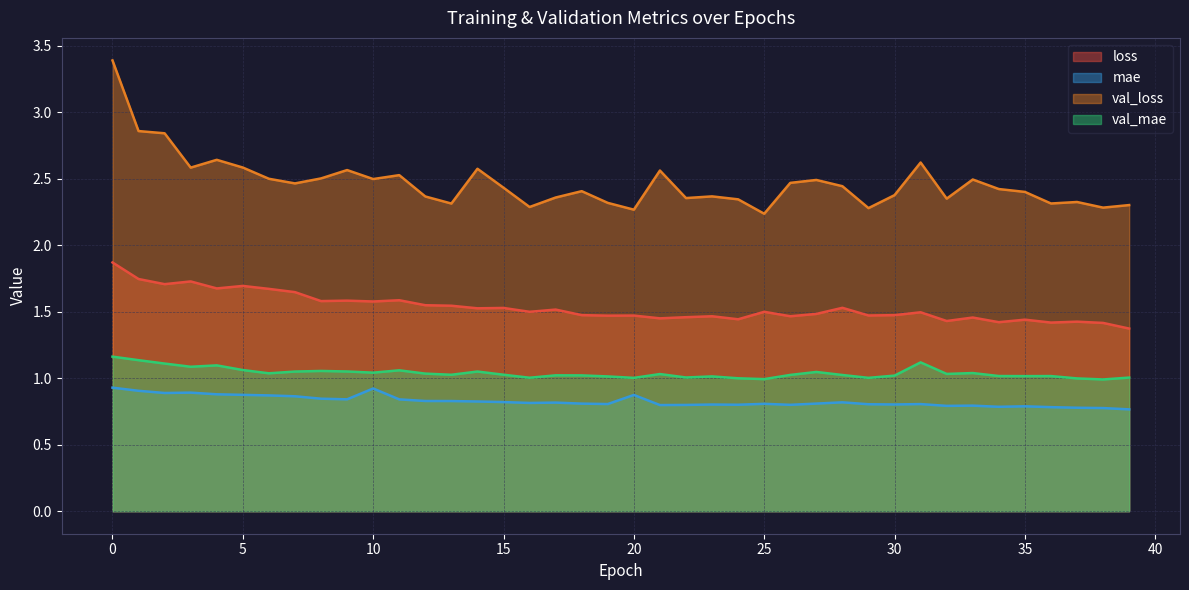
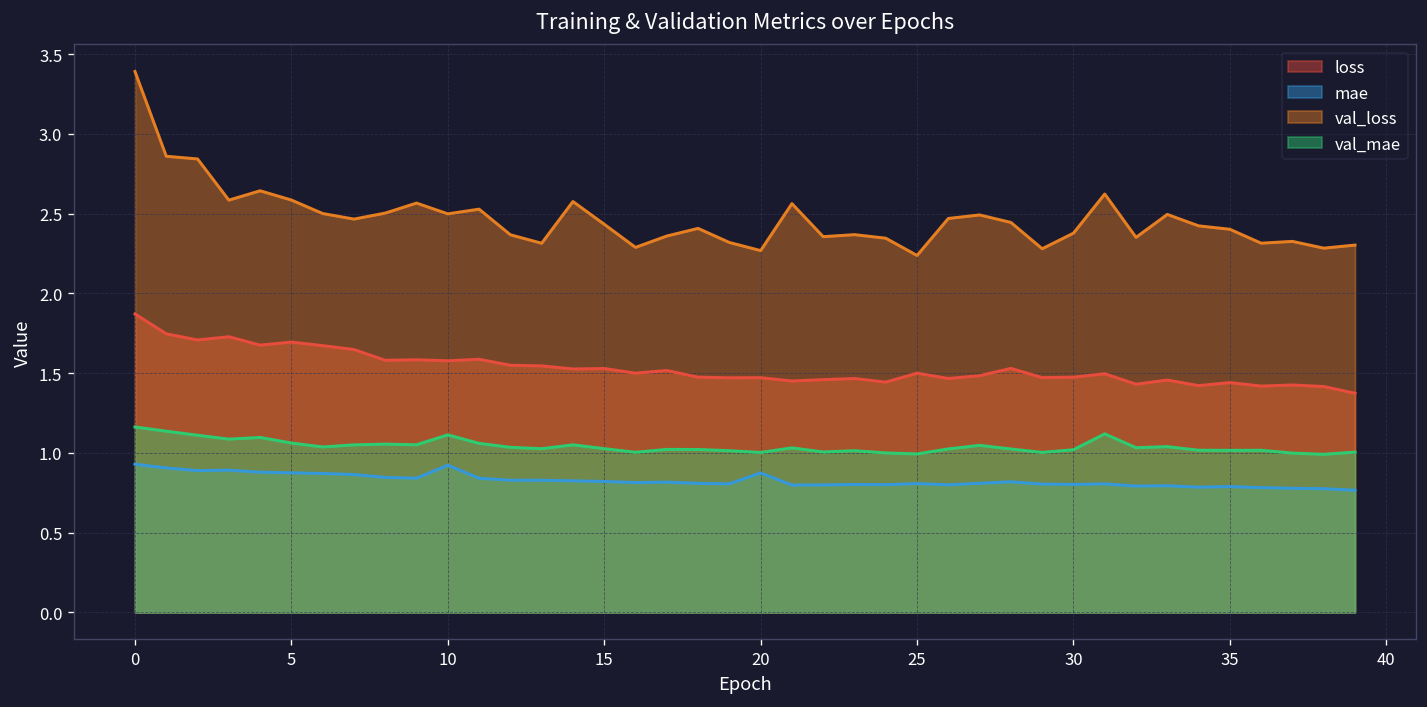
  {
    "mae": {
      "0": 0.93,
      "5": 0.88,
      "10": 0.92,
      "15": 0.82,
      "20": 0.87,
      "25": 0.81,
      "30": 0.80,
      "35": 0.79
    },
    "val_mae": {
      "0": 1.16,
      "5": 1.06,
-     "10": 1.04,
+     "10": 1.11,
      "15": 1.03,
      "20": 1.00,
      "25": 0.99,
      "30": 1.02,
      "35": 1.02
    }
  }
